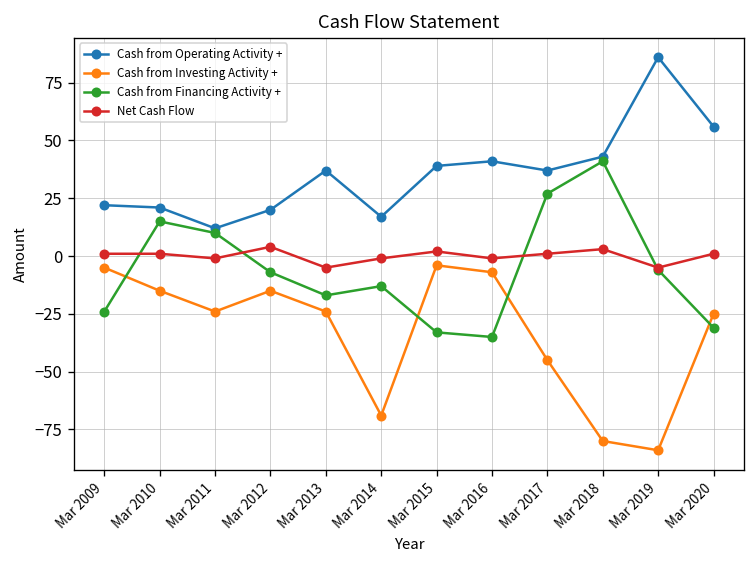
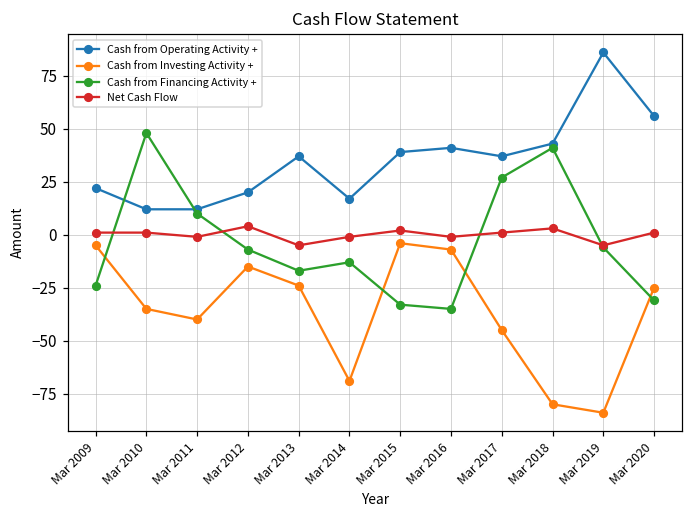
  {
    "Cash from Operating Activity +": {
      "Mar 2009": 22,
-     "Mar 2010": 21,
+     "Mar 2010": 12,
      "Mar 2011": 12,
      "Mar 2012": 20,
      "Mar 2013": 37,
      "Mar 2014": 17,
      "Mar 2015": 39,
      "Mar 2016": 41,
      "Mar 2017": 37,
      "Mar 2018": 43,
      "Mar 2019": 86,
      "Mar 2020": 56
    },
    "Cash from Investing Activity +": {
      "Mar 2009": -5,
-     "Mar 2010": -15,
-     "Mar 2011": -24,
+     "Mar 2010": -35,
+     "Mar 2011": -40,
      "Mar 2012": -15,
      "Mar 2013": -24,
      "Mar 2014": -69,
      "Mar 2015": -4,
      "Mar 2016": -7,
      "Mar 2017": -45,
      "Mar 2018": -80,
      "Mar 2019": -84,
      "Mar 2020": -25
    },
    "Cash from Financing Activity +": {
      "Mar 2009": -24,
-     "Mar 2010": 15,
+     "Mar 2010": 48,
      "Mar 2011": 10,
      "Mar 2012": -7,
      "Mar 2013": -17,
      "Mar 2014": -13,
      "Mar 2015": -33,
      "Mar 2016": -35,
      "Mar 2017": 27,
      "Mar 2018": 41,
      "Mar 2020": -31
    },
    "Net Cash Flow": {
      "Mar 2009": 1,
      "Mar 2010": 1,
      "Mar 2011": -1,
      "Mar 2012": 4,
      "Mar 2013": -5,
      "Mar 2014": -1,
      "Mar 2015": 2,
      "Mar 2016": -1,
      "Mar 2017": 1,
      "Mar 2018": 3,
      "Mar 2020": 1
    }
  }
